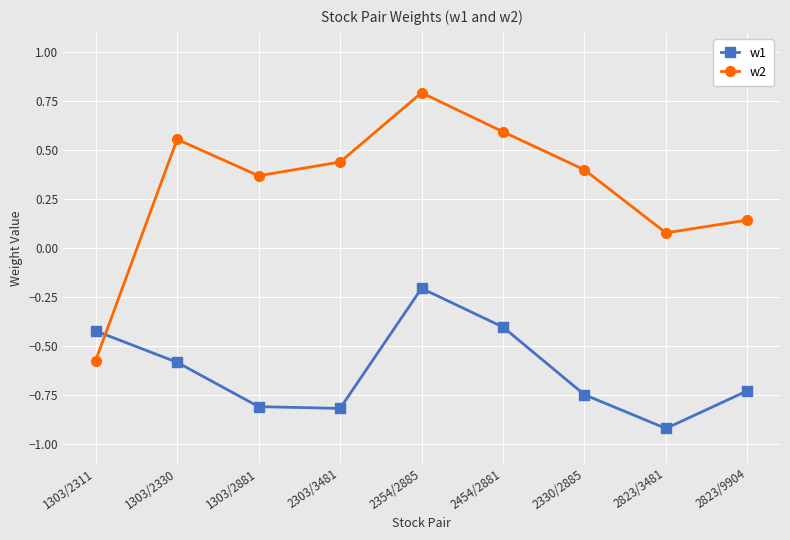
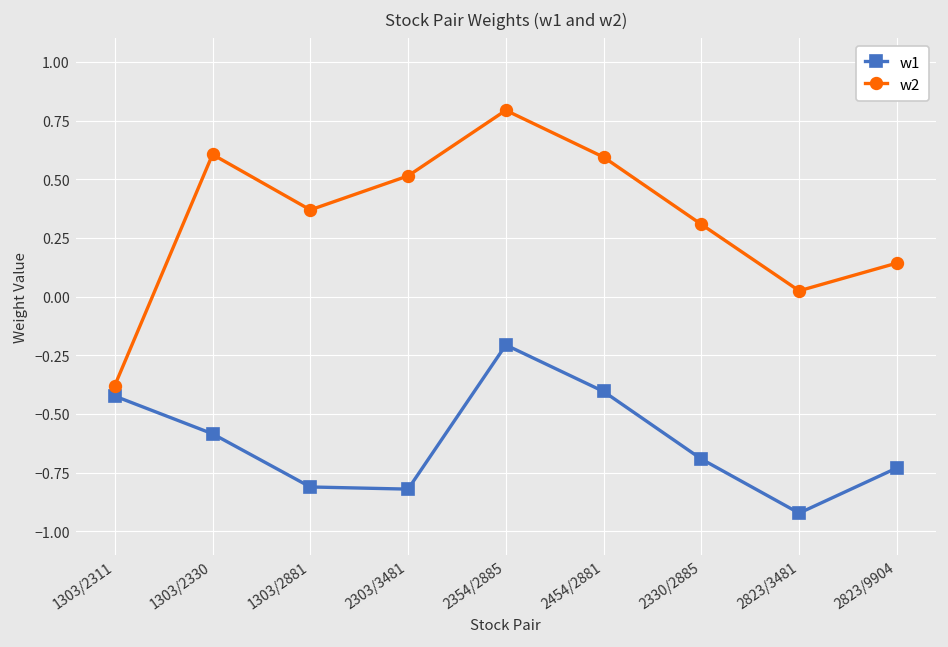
  {
    "w1": {
      "1303/2311": -0.42,
      "1303/2330": -0.58,
      "1303/2881": -0.81,
      "2303/3481": -0.82,
      "2354/2885": -0.21,
      "2454/2881": -0.40,
-     "2330/2885": -0.75,
+     "2330/2885": -0.69,
      "2823/3481": -0.92,
      "2823/9904": -0.73
    },
    "w2": {
-     "1303/2311": -0.58,
-     "1303/2330": 0.56,
+     "1303/2311": -0.38,
+     "1303/2330": 0.61,
      "1303/2881": 0.37,
-     "2303/3481": 0.44,
+     "2303/3481": 0.51,
      "2354/2885": 0.79,
      "2454/2881": 0.59,
-     "2330/2885": 0.40,
-     "2823/3481": 0.08,
+     "2330/2885": 0.31,
+     "2823/3481": 0.02,
      "2823/9904": 0.14
    }
  }
